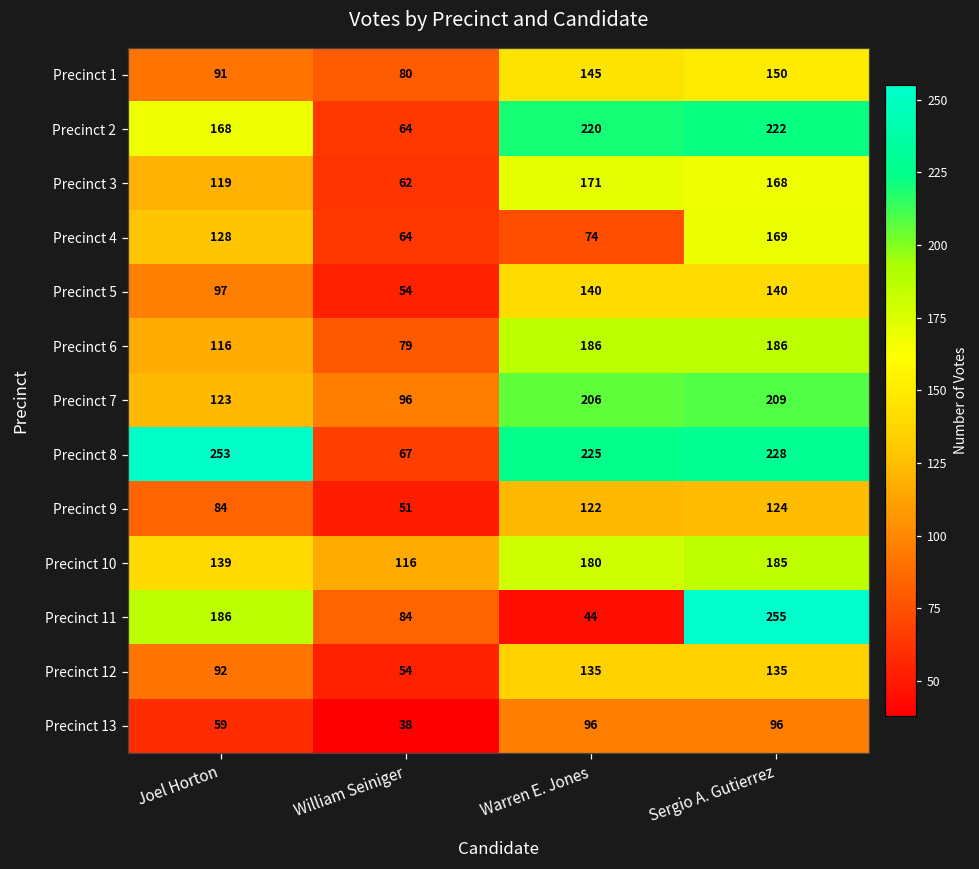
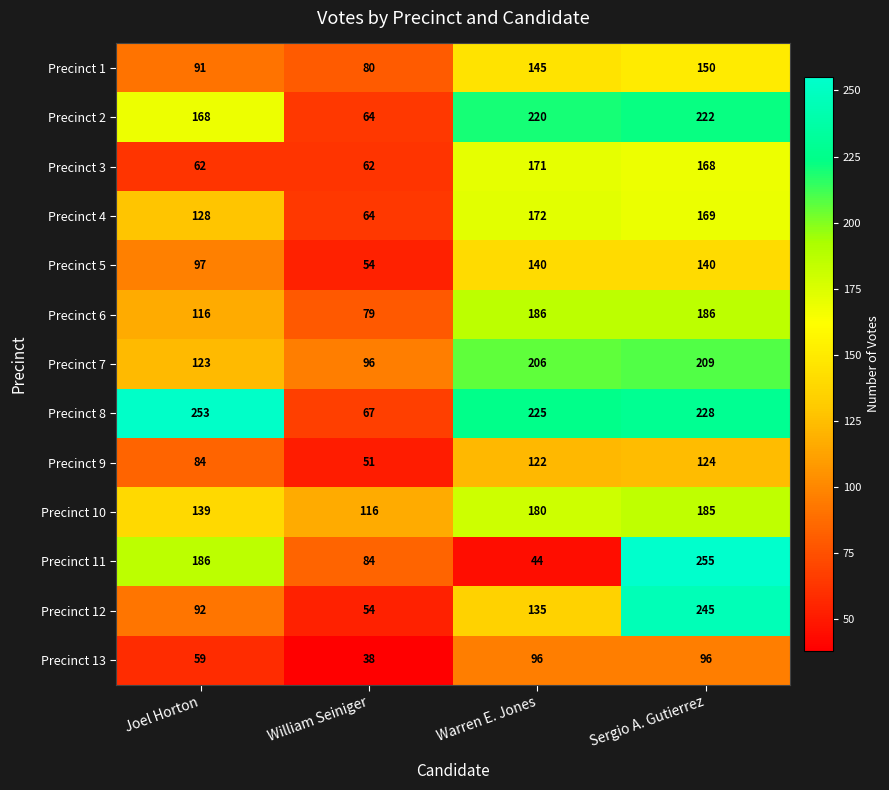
  {
    "Precinct 1": {
      "Joel Horton": 91,
      "William Seiniger": 80,
      "Warren E. Jones": 145,
      "Sergio A. Gutierrez": 150
    },
    "Precinct 2": {
      "Joel Horton": 168,
      "William Seiniger": 64,
      "Warren E. Jones": 220,
      "Sergio A. Gutierrez": 222
    },
    "Precinct 3": {
-     "Joel Horton": 119,
+     "Joel Horton": 62,
      "William Seiniger": 62,
      "Warren E. Jones": 171,
      "Sergio A. Gutierrez": 168
    },
    "Precinct 4": {
      "Joel Horton": 128,
      "William Seiniger": 64,
-     "Warren E. Jones": 74,
+     "Warren E. Jones": 172,
      "Sergio A. Gutierrez": 169
    },
    "Precinct 5": {
      "Joel Horton": 97,
      "William Seiniger": 54,
      "Warren E. Jones": 140,
      "Sergio A. Gutierrez": 140
    },
    "Precinct 6": {
      "Joel Horton": 116,
      "William Seiniger": 79,
      "Warren E. Jones": 186,
      "Sergio A. Gutierrez": 186
    },
    "Precinct 7": {
      "Joel Horton": 123,
      "William Seiniger": 96,
      "Warren E. Jones": 206,
      "Sergio A. Gutierrez": 209
    },
    "Precinct 8": {
      "Joel Horton": 253,
      "William Seiniger": 67,
      "Warren E. Jones": 225,
      "Sergio A. Gutierrez": 228
    },
    "Precinct 9": {
      "Joel Horton": 84,
      "William Seiniger": 51,
      "Warren E. Jones": 122,
      "Sergio A. Gutierrez": 124
    },
    "Precinct 10": {
      "Joel Horton": 139,
      "William Seiniger": 116,
      "Warren E. Jones": 180,
      "Sergio A. Gutierrez": 185
    },
    "Precinct 11": {
      "Joel Horton": 186,
      "William Seiniger": 84,
      "Warren E. Jones": 44,
      "Sergio A. Gutierrez": 255
    },
    "Precinct 12": {
      "Joel Horton": 92,
      "William Seiniger": 54,
      "Warren E. Jones": 135,
-     "Sergio A. Gutierrez": 135
+     "Sergio A. Gutierrez": 245
    },
    "Precinct 13": {
      "Joel Horton": 59,
      "William Seiniger": 38,
      "Warren E. Jones": 96,
      "Sergio A. Gutierrez": 96
    }
  }
